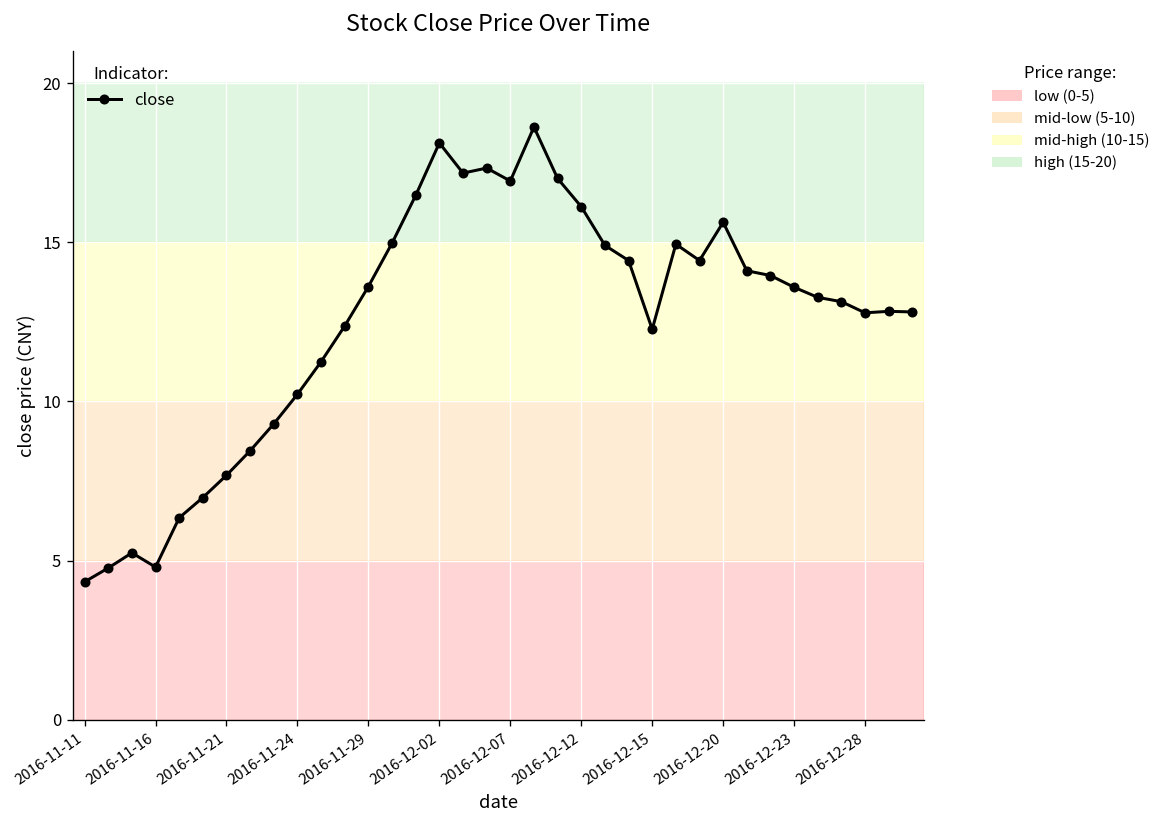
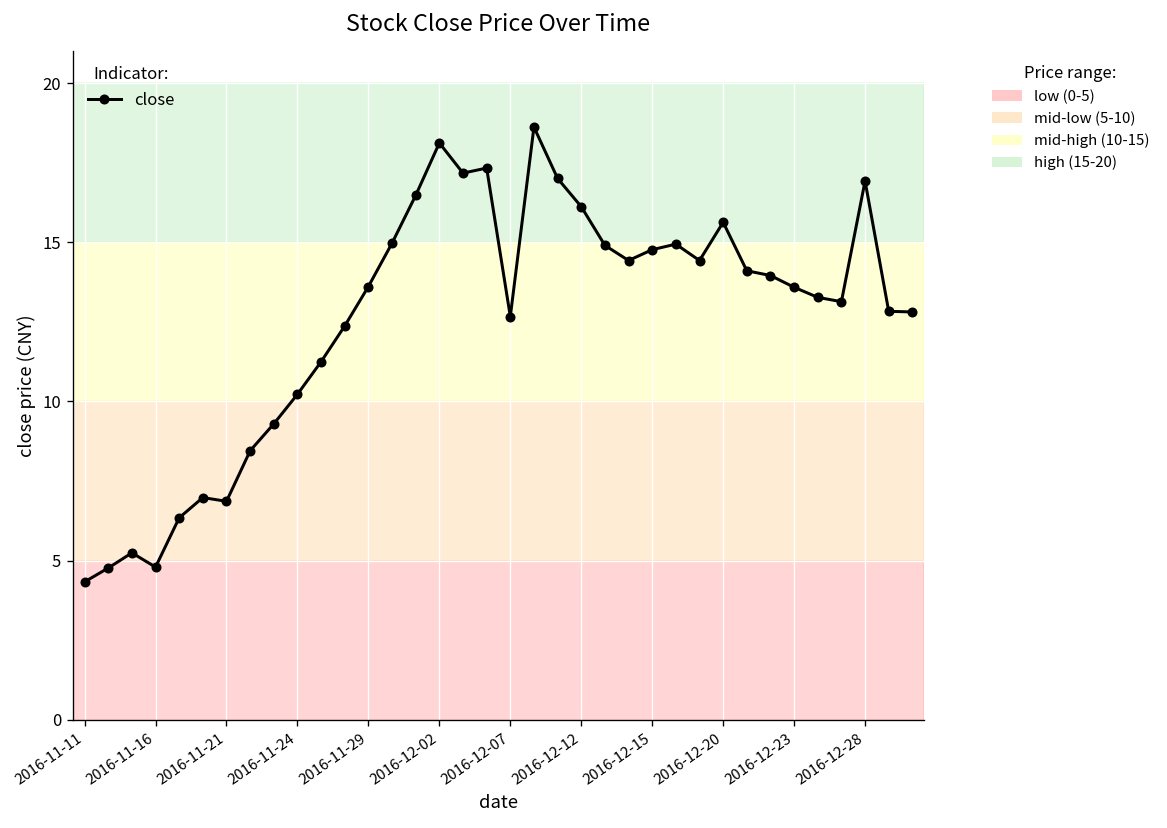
  {
    "2016-11-11": 4.3,
    "2016-11-16": 4.8,
-   "2016-11-21": 7.7,
+   "2016-11-21": 6.9,
    "2016-11-24": 10.2,
    "2016-11-29": 13.6,
    "2016-12-02": 18.1,
-   "2016-12-07": 16.9,
+   "2016-12-07": 12.7,
    "2016-12-12": 16.1,
-   "2016-12-15": 12.3,
+   "2016-12-15": 14.8,
    "2016-12-20": 15.6,
    "2016-12-23": 13.6,
-   "2016-12-28": 12.8
+   "2016-12-28": 16.9
  }
